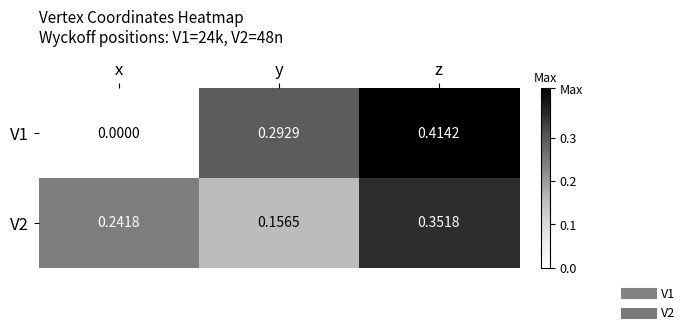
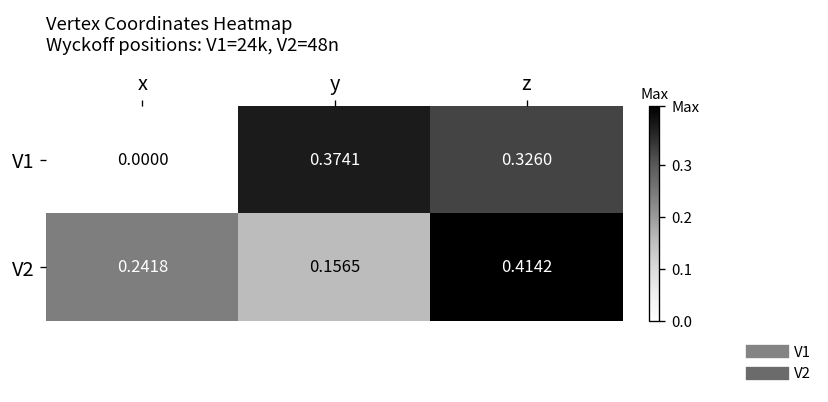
  {
    "V1": {
      "x": 0.0000,
-     "y": 0.2929,
-     "z": 0.4142
+     "y": 0.3741,
+     "z": 0.3260
    },
    "V2": {
      "x": 0.2418,
      "y": 0.1565,
-     "z": 0.3518
+     "z": 0.4142
    }
  }
